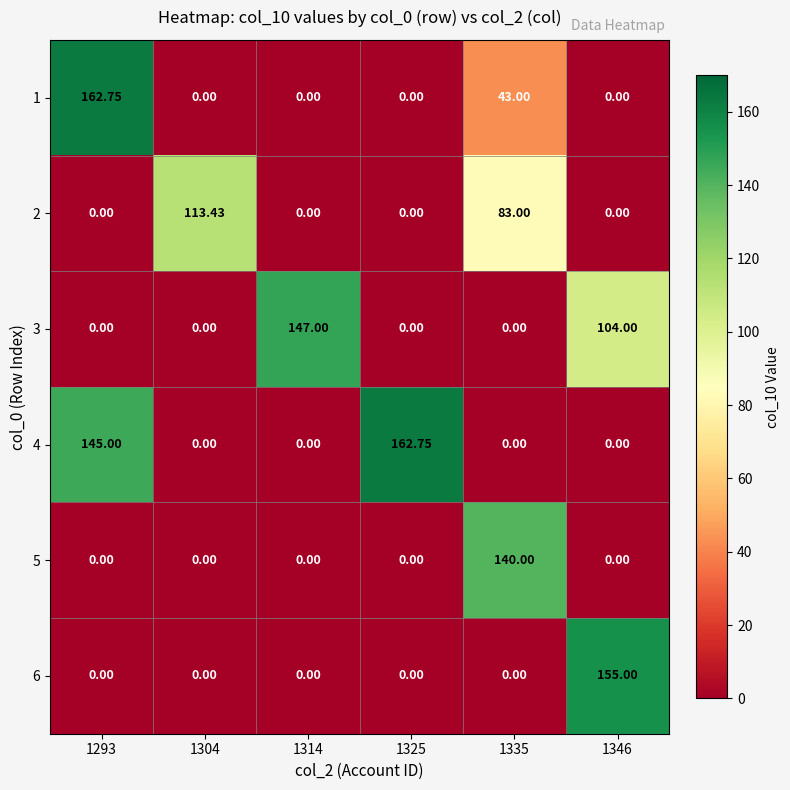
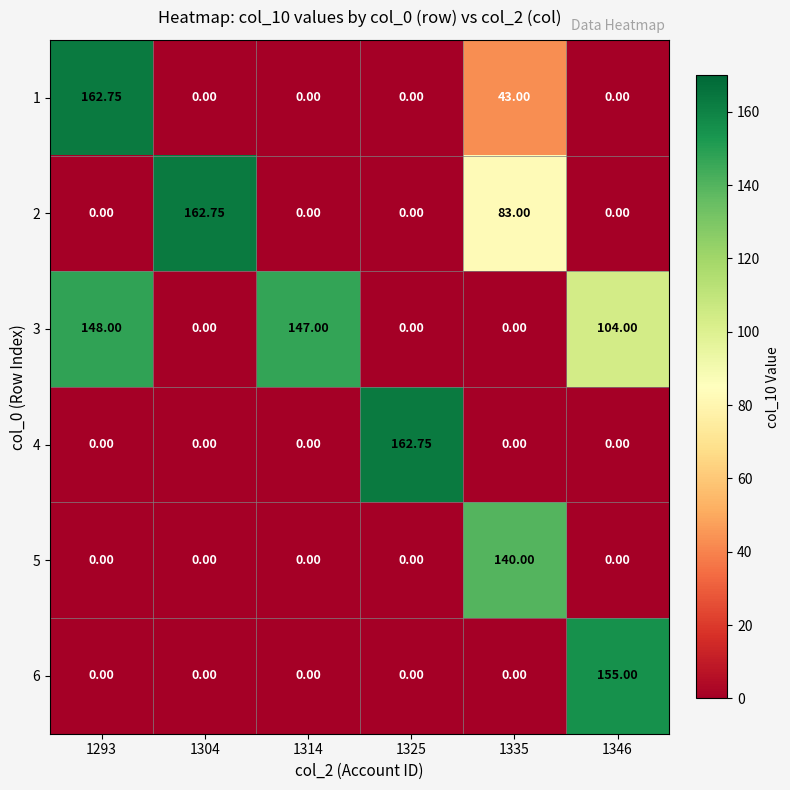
  {
    "1": {
      "1293": 162.75,
      "1304": 0.00,
      "1314": 0.00,
      "1325": 0.00,
      "1335": 43.00,
      "1346": 0.00
    },
    "2": {
      "1293": 0.00,
-     "1304": 113.43,
+     "1304": 162.75,
      "1314": 0.00,
      "1325": 0.00,
      "1335": 83.00,
      "1346": 0.00
    },
    "3": {
-     "1293": 0.00,
+     "1293": 148.00,
      "1304": 0.00,
      "1314": 147.00,
      "1325": 0.00,
      "1335": 0.00,
      "1346": 104.00
    },
    "4": {
-     "1293": 145.00,
+     "1293": 0.00,
      "1304": 0.00,
      "1314": 0.00,
      "1325": 162.75,
      "1335": 0.00,
      "1346": 0.00
    },
    "5": {
      "1293": 0.00,
      "1304": 0.00,
      "1314": 0.00,
      "1325": 0.00,
      "1335": 140.00,
      "1346": 0.00
    },
    "6": {
      "1293": 0.00,
      "1304": 0.00,
      "1314": 0.00,
      "1325": 0.00,
      "1335": 0.00,
      "1346": 155.00
    }
  }
